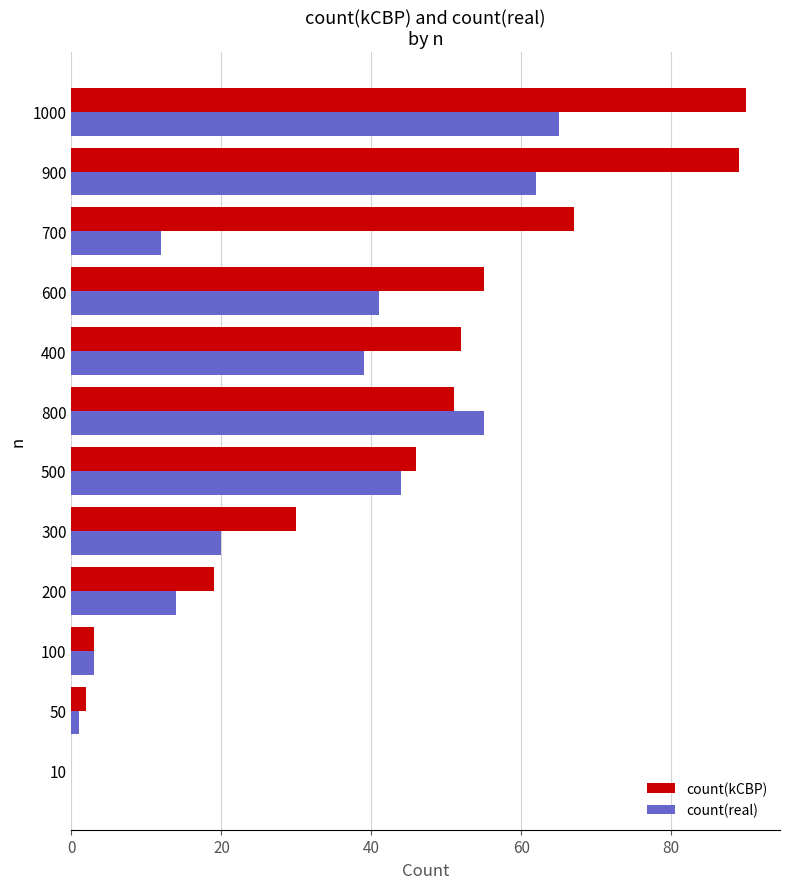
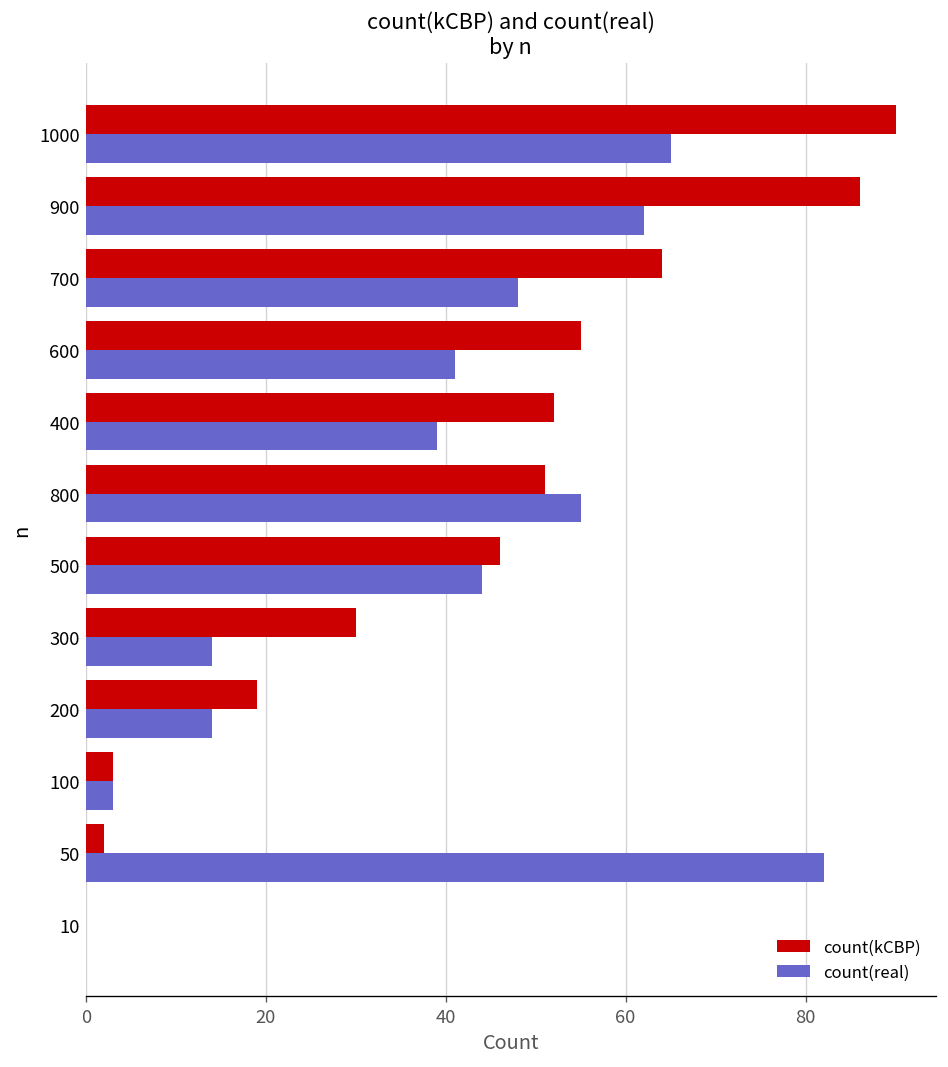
  {
    "count(kCBP)": {
      "1000": 90,
-     "900": 89,
-     "700": 67,
+     "900": 86,
+     "700": 64,
      "600": 55,
      "400": 52,
      "800": 51,
      "500": 46,
      "300": 30,
      "200": 19,
      "100": 3,
      "50": 2,
      "10": 0
    },
    "count(real)": {
      "1000": 65,
      "900": 62,
-     "700": 12,
+     "700": 48,
      "600": 41,
      "400": 39,
      "800": 55,
      "500": 44,
-     "300": 20,
+     "300": 14,
      "200": 14,
      "100": 3,
-     "50": 1,
+     "50": 82,
      "10": 0
    }
  }
